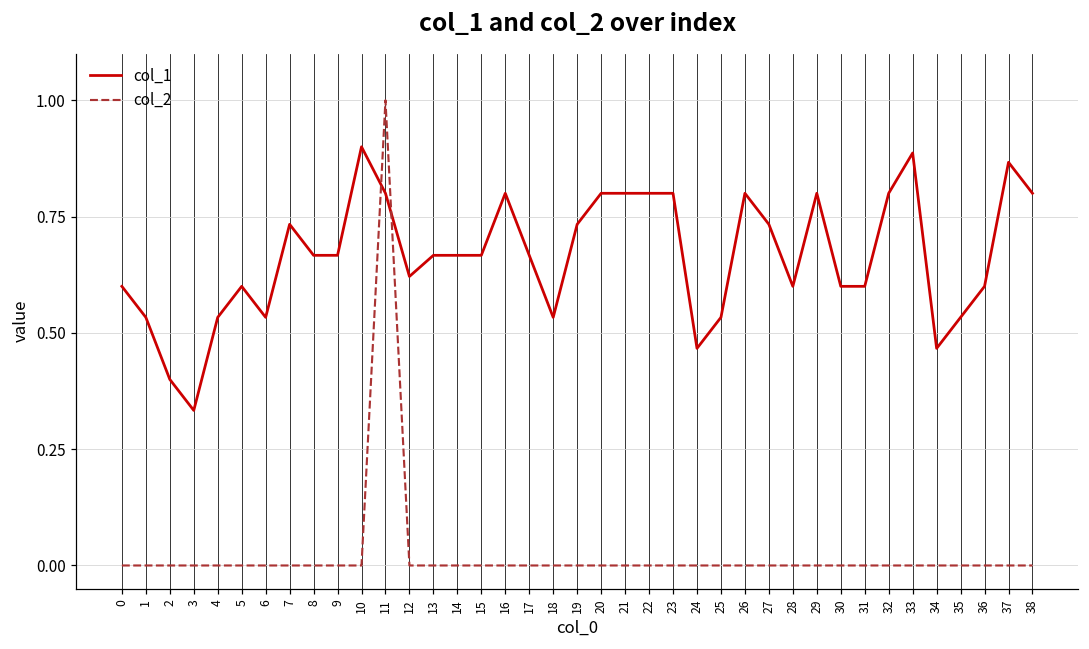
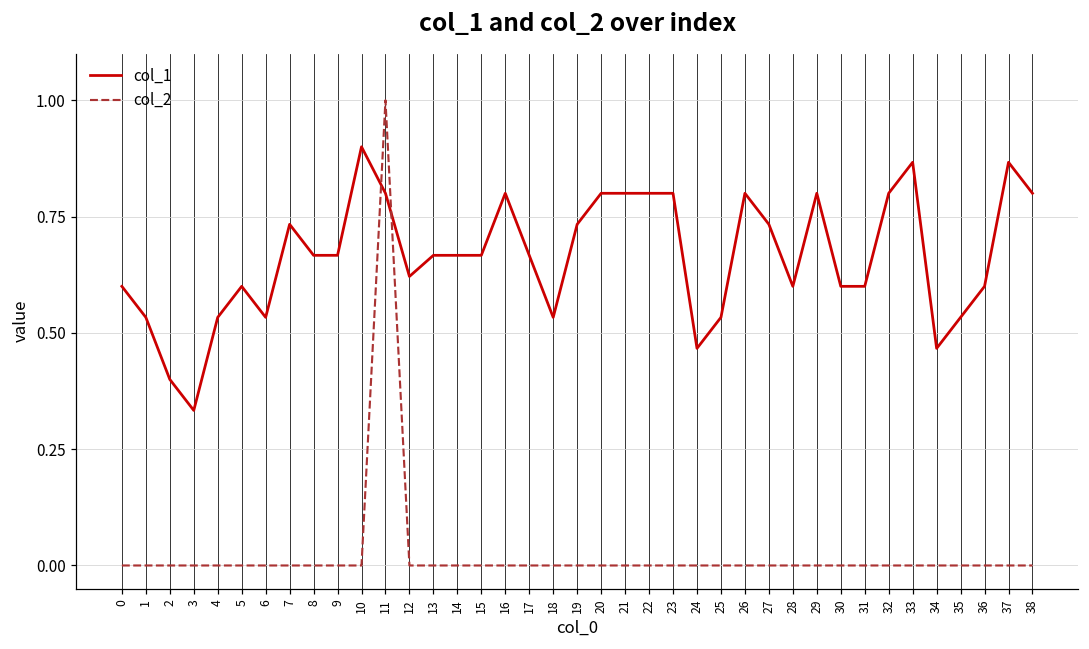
  {
    "col_1": {
      "0": 0.60,
      "1": 0.53,
      "2": 0.40,
      "3": 0.33,
      "4": 0.53,
      "5": 0.60,
      "6": 0.53,
      "7": 0.73,
      "8": 0.67,
      "9": 0.67,
      "10": 0.90,
      "11": 0.80,
      "12": 0.62,
      "13": 0.67,
      "14": 0.67,
      "15": 0.67,
      "16": 0.80,
      "17": 0.67,
      "18": 0.53,
      "19": 0.73,
      "20": 0.80,
      "21": 0.80,
      "22": 0.80,
      "23": 0.80,
      "24": 0.47,
      "25": 0.53,
      "26": 0.80,
      "27": 0.73,
      "28": 0.60,
      "29": 0.80,
      "30": 0.60,
      "31": 0.60,
      "32": 0.80,
-     "33": 0.89,
+     "33": 0.87,
      "34": 0.47,
      "35": 0.53,
      "36": 0.60,
      "37": 0.87,
      "38": 0.80
    },
    "col_2": {
      "0": 0.00,
      "1": 0.00,
      "2": 0.00,
      "3": 0.00,
      "4": 0.00,
      "5": 0.00,
      "6": 0.00,
      "7": 0.00,
      "8": 0.00,
      "9": 0.00,
      "10": 0.00,
      "11": 1.00,
      "12": 0.00,
      "13": 0.00,
      "14": 0.00,
      "15": 0.00,
      "16": 0.00,
      "17": 0.00,
      "18": 0.00,
      "19": 0.00,
      "20": 0.00,
      "21": 0.00,
      "22": 0.00,
      "23": 0.00,
      "24": 0.00,
      "25": 0.00,
      "26": 0.00,
      "27": 0.00,
      "28": 0.00,
      "29": 0.00,
      "30": 0.00,
      "31": 0.00,
      "32": 0.00,
      "33": 0.00,
      "34": 0.00,
      "35": 0.00,
      "36": 0.00,
      "37": 0.00,
      "38": 0.00
    }
  }
